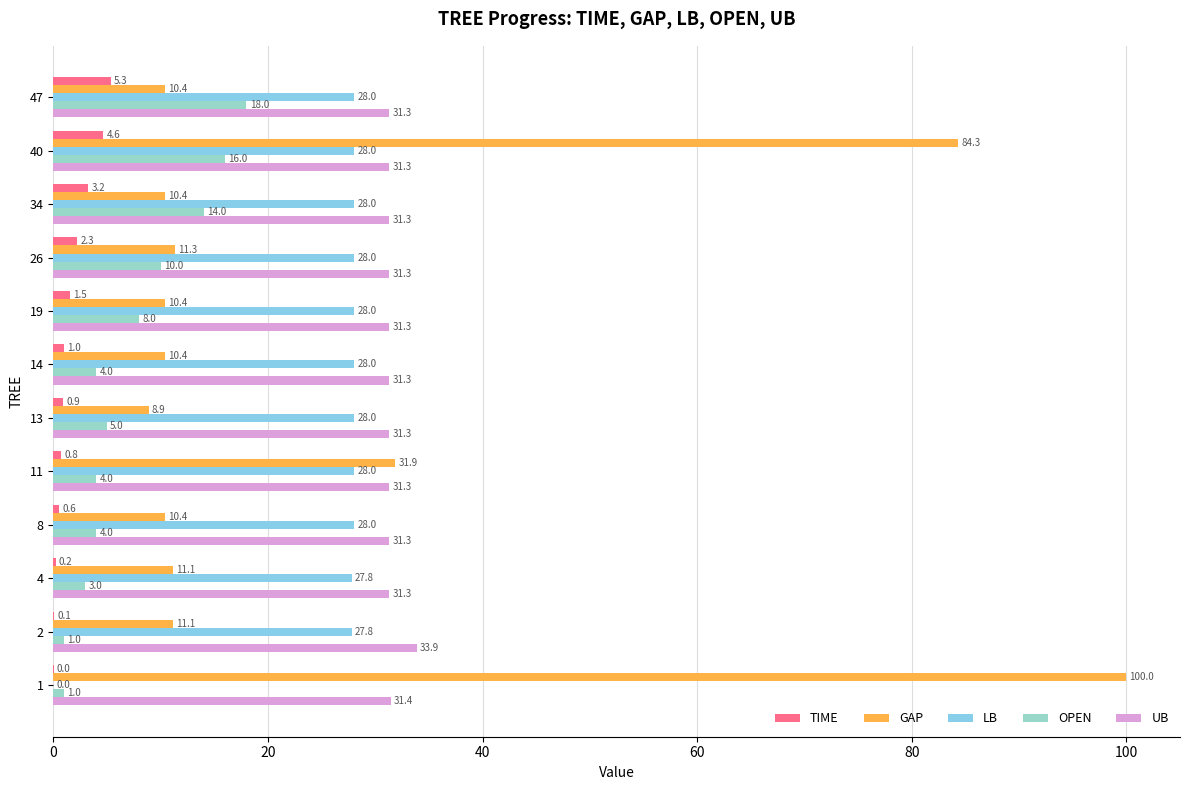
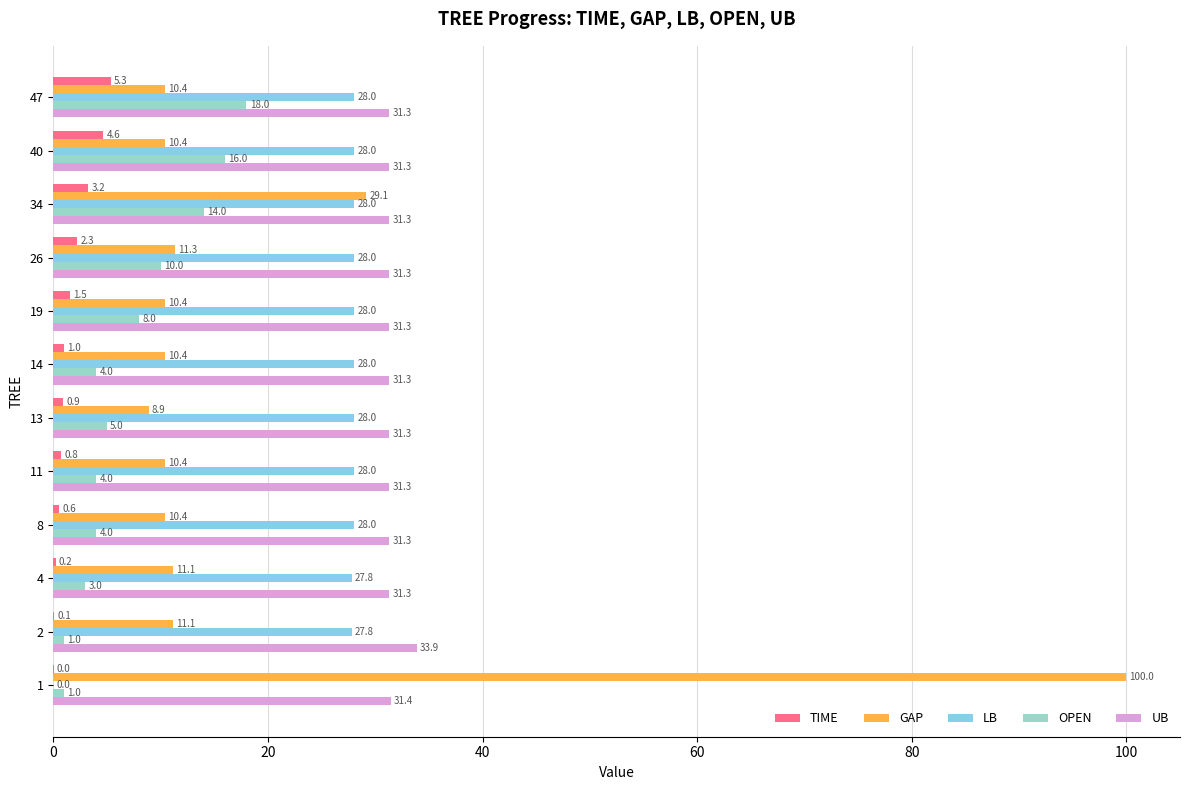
  {
    "TIME": {
      "47": 5.3,
      "40": 4.6,
      "34": 3.2,
      "26": 2.3,
      "19": 1.5,
      "14": 1.0,
      "13": 0.9,
      "11": 0.8,
      "8": 0.6,
      "4": 0.2,
      "2": 0.1,
      "1": 0.0
    },
    "GAP": {
      "47": 10.4,
-     "40": 84.3,
-     "34": 10.4,
+     "40": 10.4,
+     "34": 29.1,
      "26": 11.3,
      "19": 10.4,
      "14": 10.4,
      "13": 8.9,
-     "11": 31.9,
+     "11": 10.4,
      "8": 10.4,
      "4": 11.1,
      "2": 11.1,
      "1": 100.0
    },
    "UB": {
      "47": 31.3,
      "40": 31.3,
      "34": 31.3,
      "26": 31.3,
      "19": 31.3,
      "14": 31.3,
      "13": 31.3,
      "11": 31.3,
      "8": 31.3,
      "4": 31.3,
      "2": 33.9,
      "1": 31.4
    }
  }
